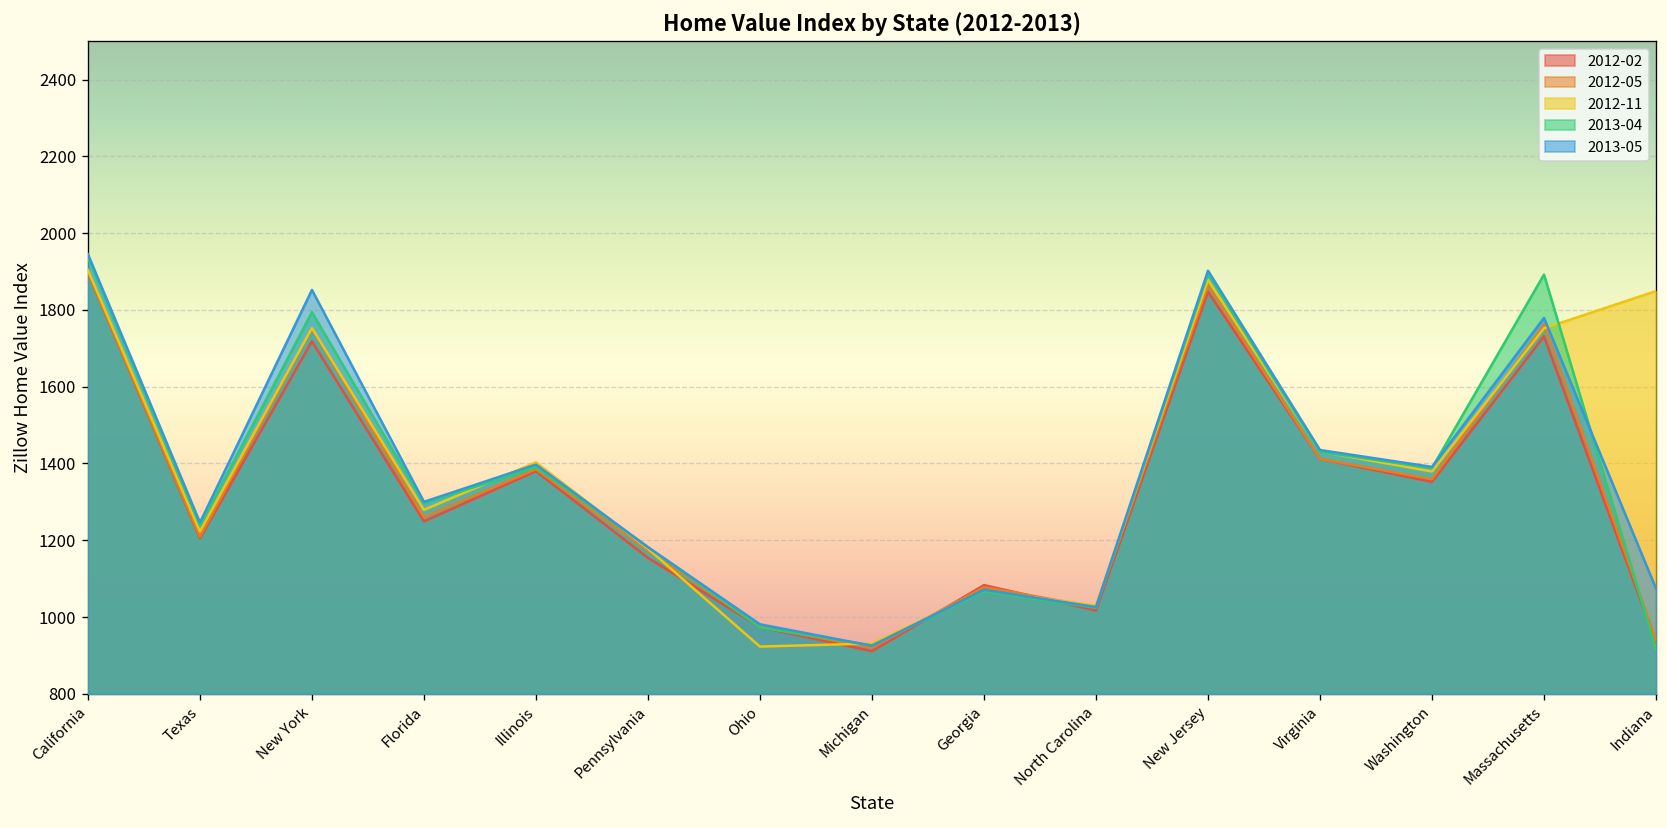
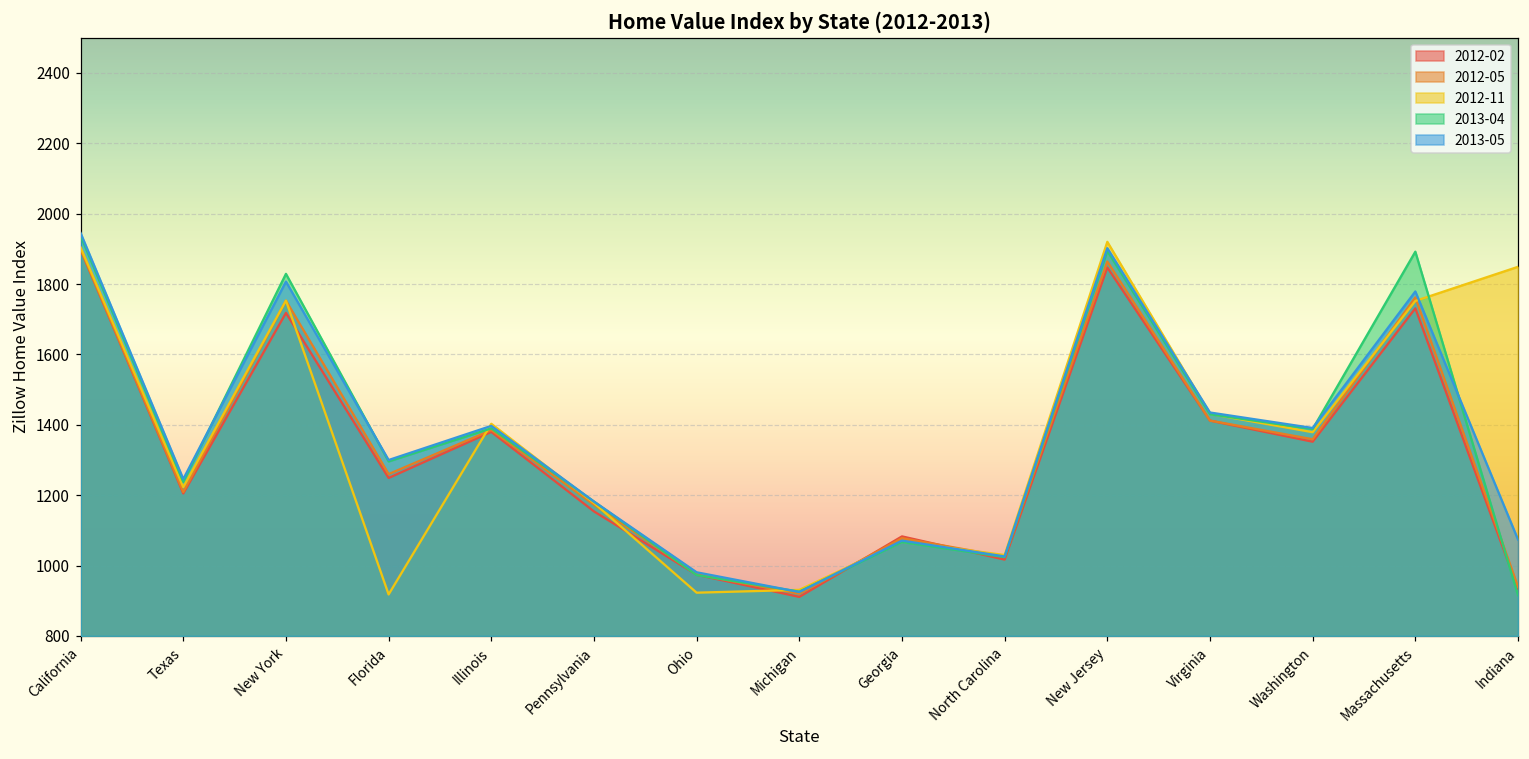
  {
    "2012-11": {
      "Texas": 1220,
-     "Florida": 1280,
+     "Florida": 920,
      "Ohio": 920,
-     "New Jersey": 1880,
+     "New Jersey": 1920,
      "Washington": 1380,
      "Massachusetts": 1750,
      "Indiana": 1850
    },
    "2013-04": {
      "California": 1940,
-     "New York": 1790,
+     "New York": 1830,
      "New Jersey": 1890,
      "Massachusetts": 1890,
      "Indiana": 920
    },
    "2013-05": {
      "California": 1950,
-     "New York": 1850,
+     "New York": 1810,
      "New Jersey": 1900,
      "Massachusetts": 1780,
      "Indiana": 1070
    }
  }
